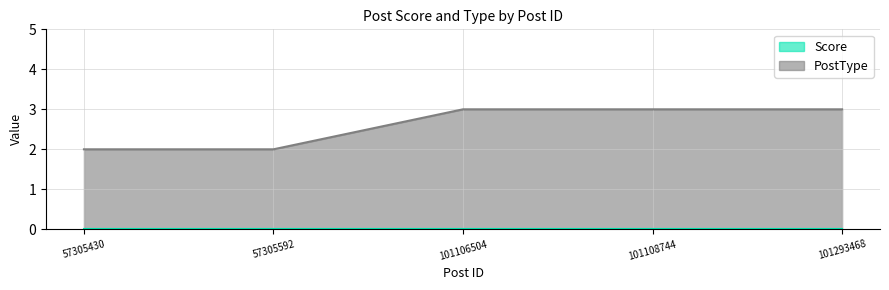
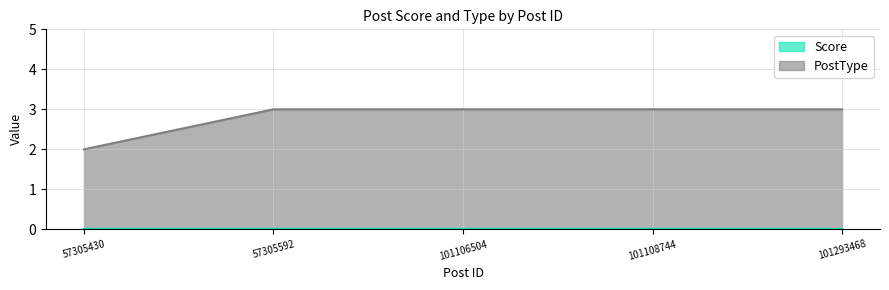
  {
    "Score": {
      "57305430": 0,
      "57305592": 0,
      "101106504": 0,
      "101108744": 0,
      "101293468": 0
    },
    "PostType": {
      "57305430": 2,
-     "57305592": 2,
+     "57305592": 3,
      "101106504": 3,
      "101108744": 3,
      "101293468": 3
    }
  }
